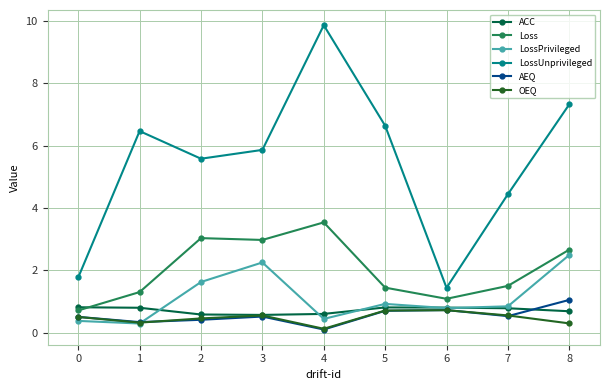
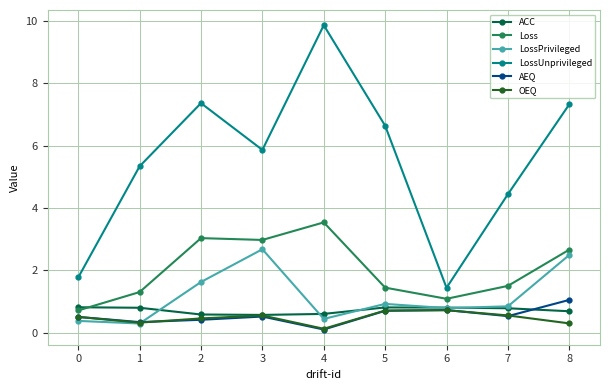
  {
    "LossPrivileged": {
      "0": 0.4,
      "2": 1.6,
-     "3": 2.3,
+     "3": 2.7,
      "4": 0.4,
      "5": 0.9,
      "8": 2.5
    },
    "LossUnprivileged": {
      "0": 1.8,
-     "1": 6.5,
-     "2": 5.6,
+     "1": 5.3,
+     "2": 7.4,
      "3": 5.9,
      "4": 9.9,
      "5": 6.6,
      "6": 1.4,
      "7": 4.4,
      "8": 7.3
    },
    "AEQ": {
      "8": 1.1
    }
  }
